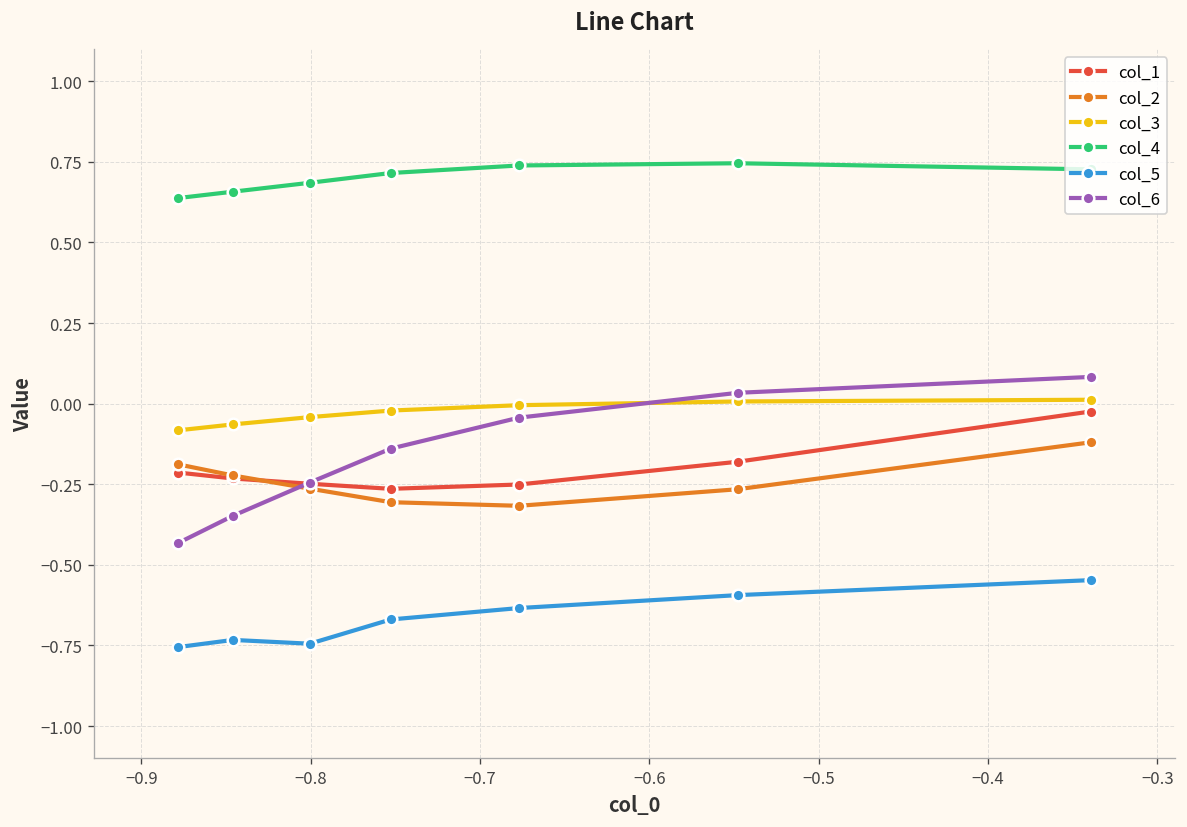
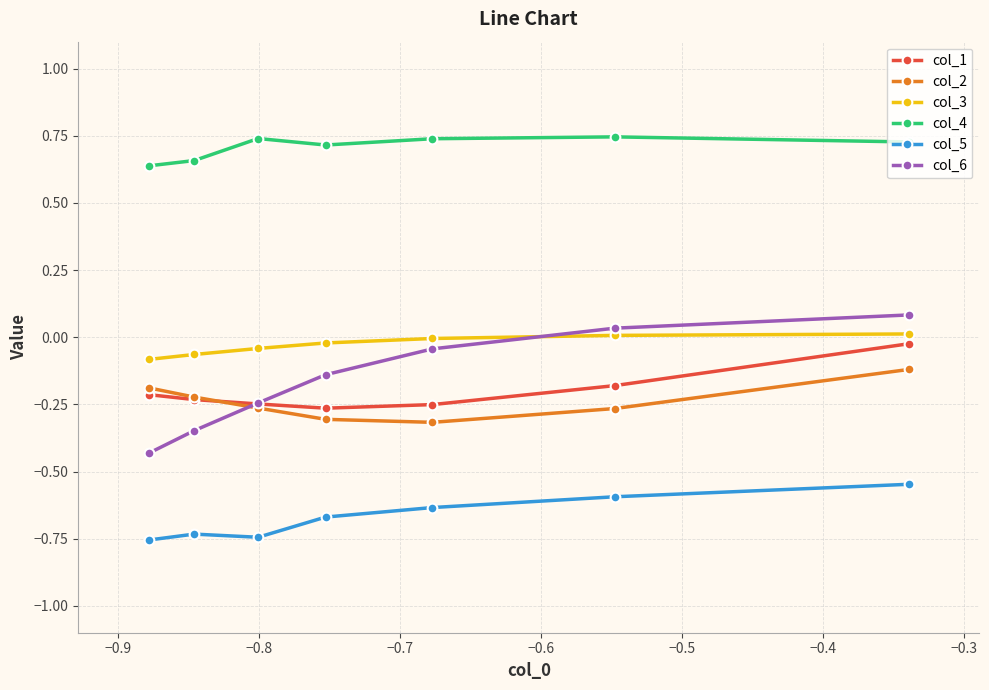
  {
    "col_3": {
      "−0.8": -0.04
    },
    "col_4": {
-     "−0.8": 0.69
+     "−0.8": 0.74
    },
    "col_5": {
      "−0.8": -0.74
    }
  }
